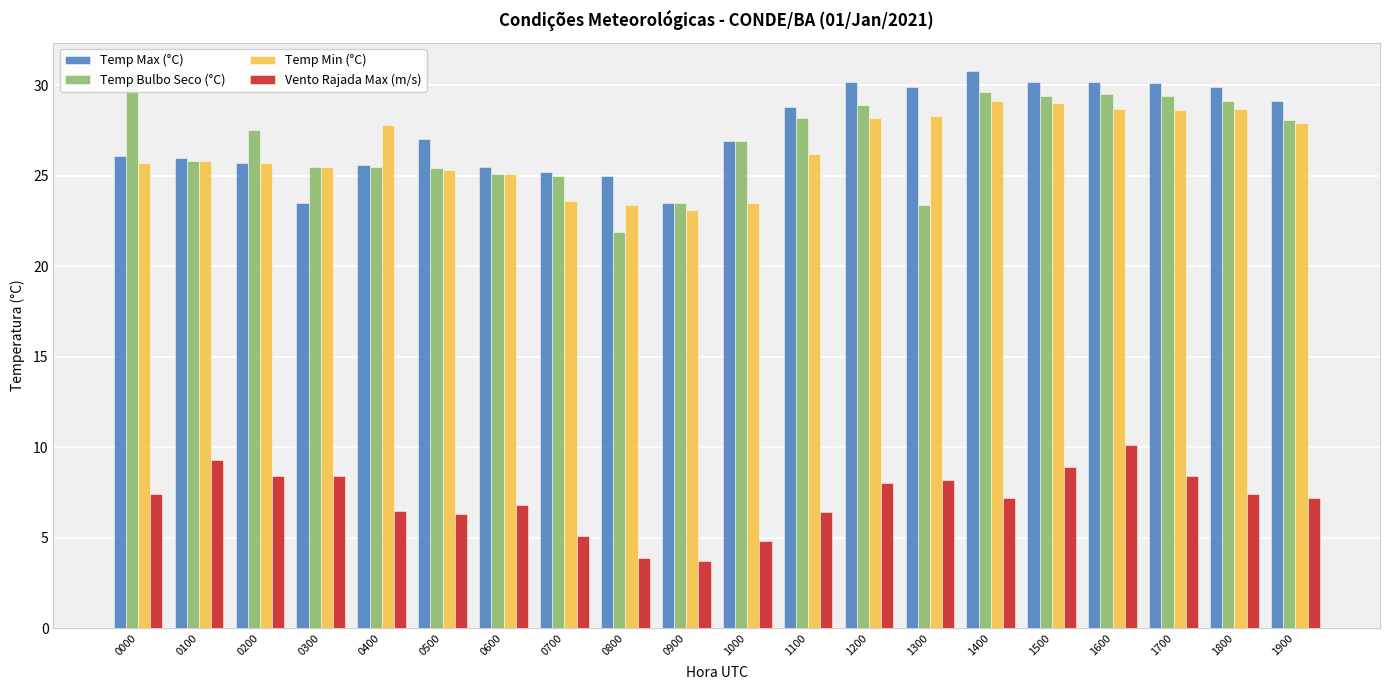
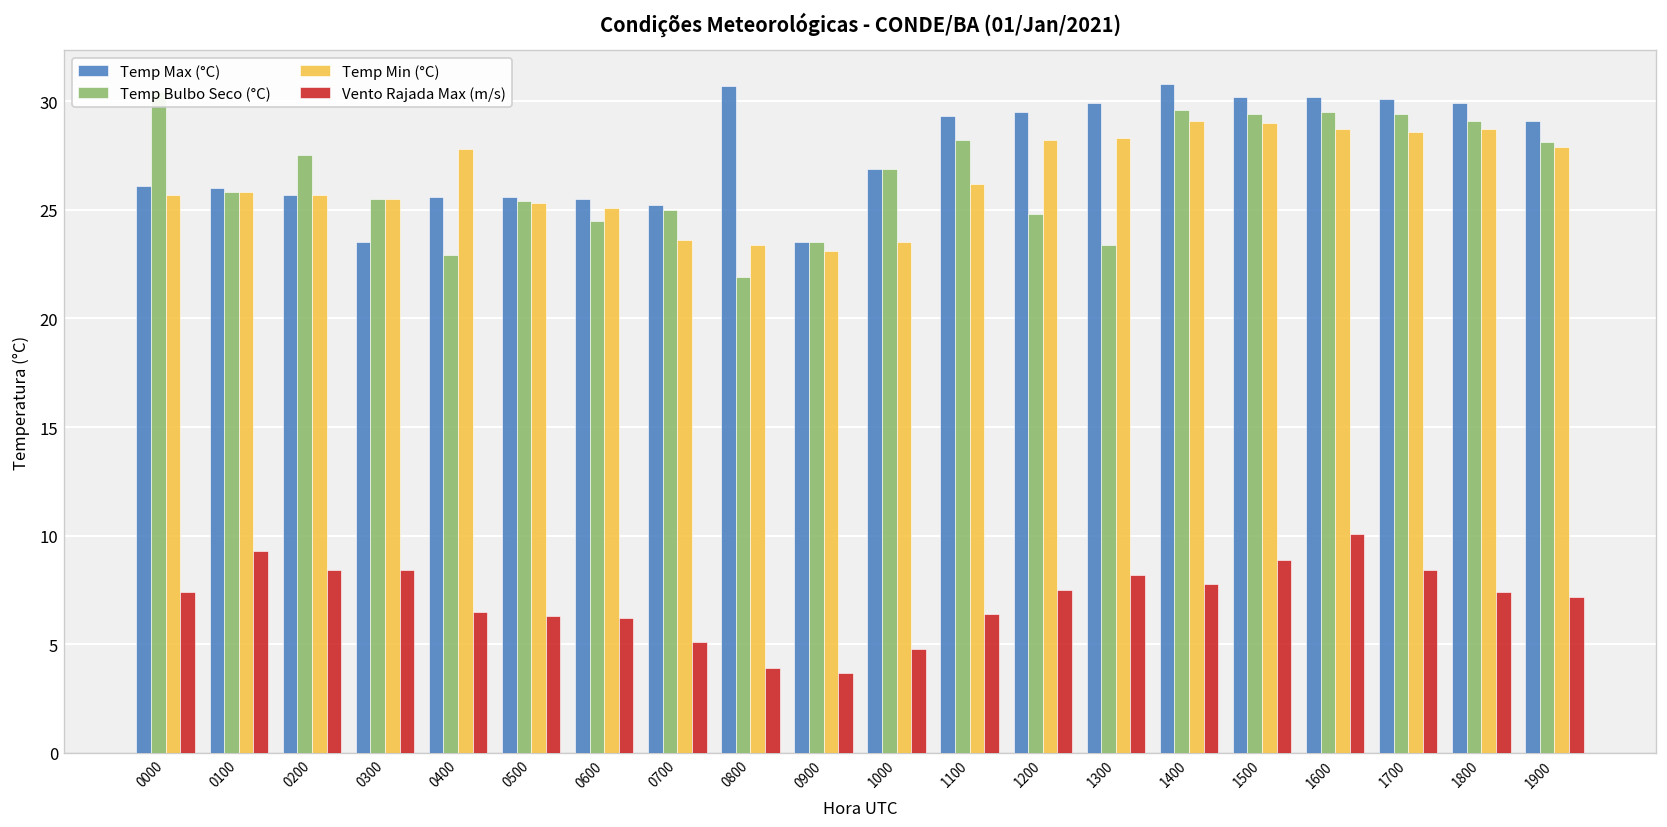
  {
    "Temp Max (°C)": {
      "0000": 26.1,
      "0100": 26.0,
      "0200": 25.7,
      "0300": 23.5,
      "0400": 25.6,
-     "0500": 27.0,
+     "0500": 25.6,
      "0600": 25.5,
      "0700": 25.2,
-     "0800": 25.0,
+     "0800": 30.7,
      "0900": 23.5,
      "1000": 26.9,
-     "1100": 28.8,
-     "1200": 30.2,
+     "1100": 29.3,
+     "1200": 29.5,
      "1300": 29.9,
      "1400": 30.8,
      "1500": 30.2,
      "1600": 30.2,
      "1700": 30.1,
      "1800": 29.9,
      "1900": 29.1
    },
    "Temp Bulbo Seco (°C)": {
      "0100": 25.8,
      "0200": 27.5,
      "0300": 25.5,
-     "0400": 25.5,
+     "0400": 22.9,
      "0500": 25.4,
-     "0600": 25.1,
+     "0600": 24.5,
      "0700": 25.0,
      "0800": 21.9,
      "0900": 23.5,
      "1000": 26.9,
      "1100": 28.2,
-     "1200": 28.9,
+     "1200": 24.8,
      "1300": 23.4,
      "1400": 29.6,
      "1500": 29.4,
      "1600": 29.5,
      "1700": 29.4,
      "1800": 29.1,
      "1900": 28.1
    },
    "Temp Min (°C)": {
      "0000": 25.7,
      "0100": 25.8,
      "0200": 25.7,
      "0300": 25.5,
      "0400": 27.8,
      "0500": 25.3,
      "0600": 25.1,
      "0700": 23.6,
      "0800": 23.4,
      "0900": 23.1,
      "1000": 23.5,
      "1100": 26.2,
      "1200": 28.2,
      "1300": 28.3,
      "1400": 29.1,
      "1500": 29.0,
      "1600": 28.7,
      "1700": 28.6,
      "1800": 28.7,
      "1900": 27.9
    },
    "Vento Rajada Max (m/s)": {
      "0000": 7.4,
      "0100": 9.3,
      "0200": 8.4,
      "0300": 8.4,
      "0400": 6.5,
      "0500": 6.3,
-     "0600": 6.8,
+     "0600": 6.2,
      "0700": 5.1,
      "0800": 3.9,
      "0900": 3.7,
      "1000": 4.8,
      "1100": 6.4,
-     "1200": 8.0,
+     "1200": 7.5,
      "1300": 8.2,
-     "1400": 7.2,
+     "1400": 7.8,
      "1500": 8.9,
      "1600": 10.1,
      "1700": 8.4,
      "1800": 7.4,
      "1900": 7.2
    }
  }
